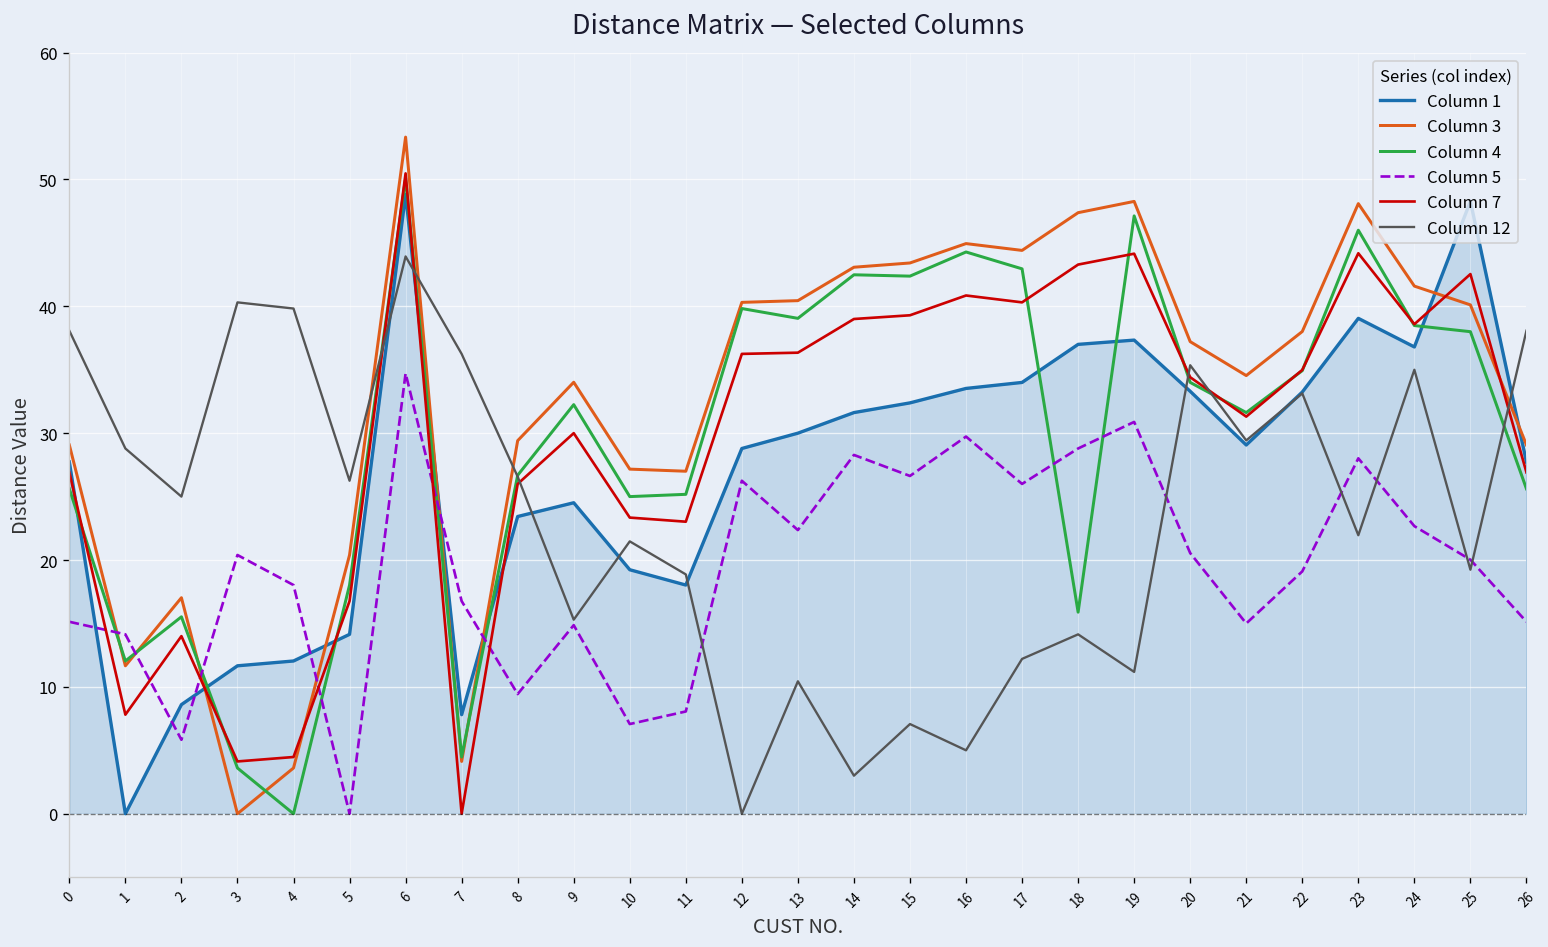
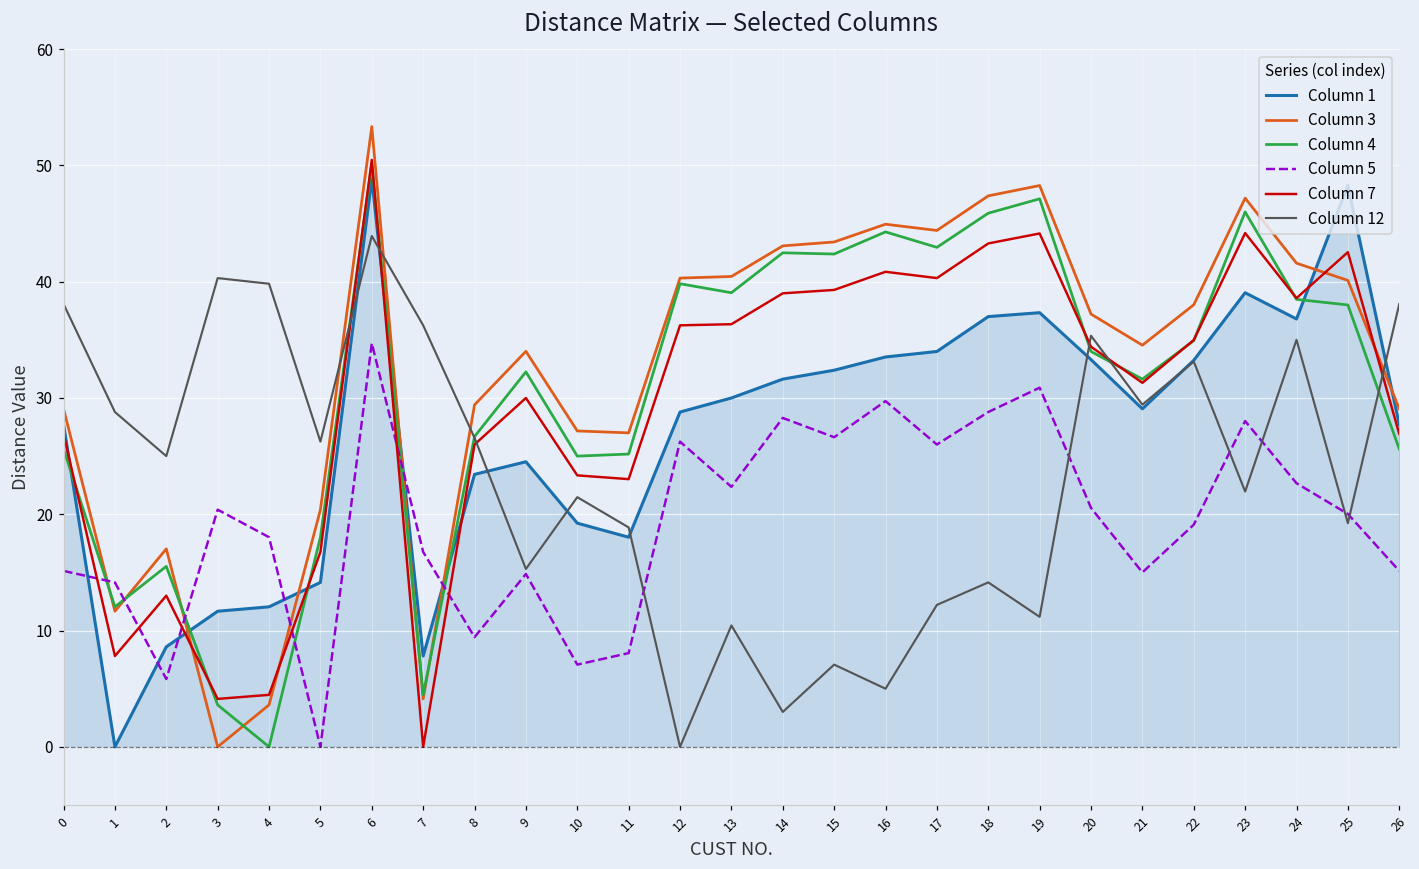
  {
    "Column 1": {
      "0": 27.7,
      "1": 0.0,
      "2": 8.6,
      "3": 11.7,
      "4": 12.0,
      "5": 14.1,
      "6": 48.8,
      "7": 7.8,
      "8": 23.4,
      "9": 24.5,
      "10": 19.2,
      "11": 18.0,
      "12": 28.8,
      "13": 30.0,
      "14": 31.6,
      "15": 32.4,
      "16": 33.5,
      "17": 34.0,
      "18": 37.0,
      "19": 37.3,
      "20": 33.3,
      "21": 29.1,
      "23": 39.1,
      "24": 36.8,
      "26": 27.7
    },
    "Column 3": {
      "0": 29.1,
      "1": 11.7,
      "2": 17.0,
      "3": 0.0,
      "4": 3.6,
      "5": 20.4,
      "6": 53.3,
      "7": 4.1,
      "8": 29.4,
      "9": 34.0,
      "10": 27.2,
      "11": 27.0,
      "12": 40.3,
      "13": 40.4,
      "14": 43.1,
      "15": 43.4,
      "16": 44.9,
      "17": 44.4,
      "18": 47.4,
      "19": 48.3,
      "20": 37.2,
      "21": 34.5,
      "22": 38.0,
-     "23": 48.1,
+     "23": 47.2,
      "24": 41.6,
      "25": 40.1,
      "26": 29.1
    },
    "Column 4": {
      "0": 25.6,
      "1": 12.0,
      "2": 15.5,
      "3": 3.6,
      "4": 0.0,
      "5": 18.0,
      "6": 50.1,
      "7": 4.5,
      "9": 32.2,
      "10": 25.0,
      "11": 25.2,
      "12": 39.8,
      "13": 39.1,
      "14": 42.5,
      "15": 42.4,
      "16": 44.3,
      "17": 43.0,
-     "18": 15.9,
+     "18": 45.9,
      "19": 47.1,
      "20": 34.0,
      "21": 31.6,
      "23": 46.0,
      "25": 38.0,
      "26": 25.6
    },
    "Column 5": {
      "0": 15.1,
      "1": 14.1,
      "2": 5.8,
      "3": 20.4,
      "4": 18.0,
      "5": 0.0,
      "6": 34.7,
      "7": 16.8,
      "8": 9.4,
      "9": 14.9,
      "10": 7.1,
      "11": 8.1,
      "12": 26.2,
      "13": 22.4,
      "14": 28.3,
      "15": 26.6,
      "16": 29.7,
      "17": 26.0,
      "18": 28.8,
      "19": 30.9,
      "20": 20.5,
      "21": 15.0,
      "22": 19.1,
      "23": 28.0,
      "24": 22.7,
      "25": 20.0,
      "26": 15.1
    },
    "Column 7": {
      "0": 27,
      "1": 8,
-     "2": 14,
+     "2": 13,
      "3": 4,
      "4": 4.5,
      "5": 16.8,
      "6": 50.5,
      "7": 0,
      "8": 26,
      "9": 30,
      "10": 23.3,
      "11": 23,
      "12": 36.2,
      "13": 36.3,
      "14": 39,
      "15": 39.3,
      "16": 41,
      "17": 40.3,
      "18": 43.3,
      "19": 44,
      "20": 34.4,
      "21": 31.3,
      "23": 44,
      "25": 42.5,
      "26": 27
    },
    "Column 12": {
      "0": 38.1,
      "1": 28.8,
      "2": 25.0,
      "3": 40.3,
      "4": 39.8,
      "5": 26.2,
      "6": 43.9,
      "7": 36.2,
      "9": 15.3,
      "10": 21.5,
      "11": 18.9,
      "12": 0.0,
      "13": 10.4,
      "14": 3.0,
      "15": 7.1,
      "16": 5.0,
      "17": 12.2,
      "18": 14.1,
      "19": 11.2,
      "20": 35.4,
      "21": 29.4,
      "23": 22.0,
      "24": 35.0,
      "25": 19.2,
      "26": 38.1
    }
  }
